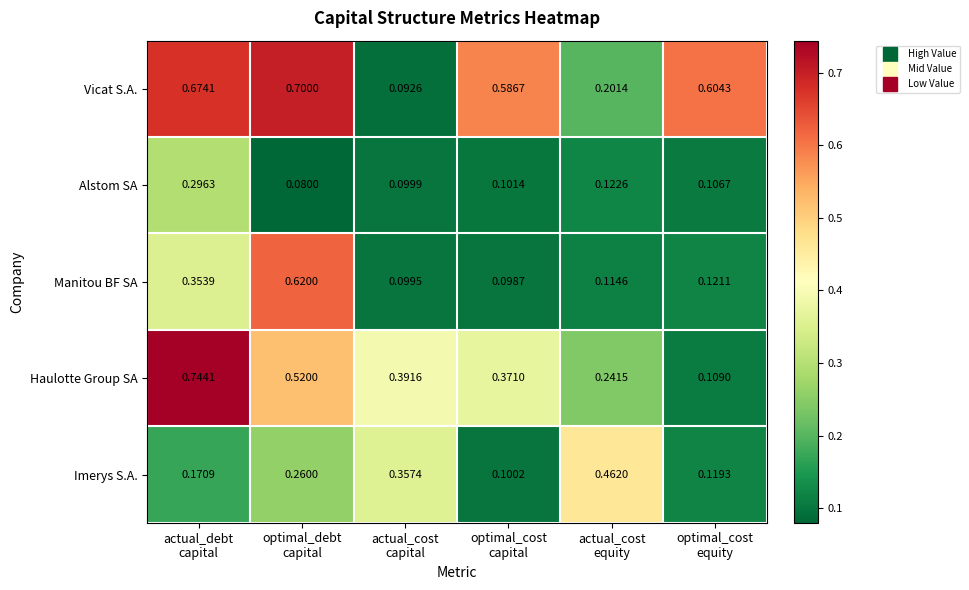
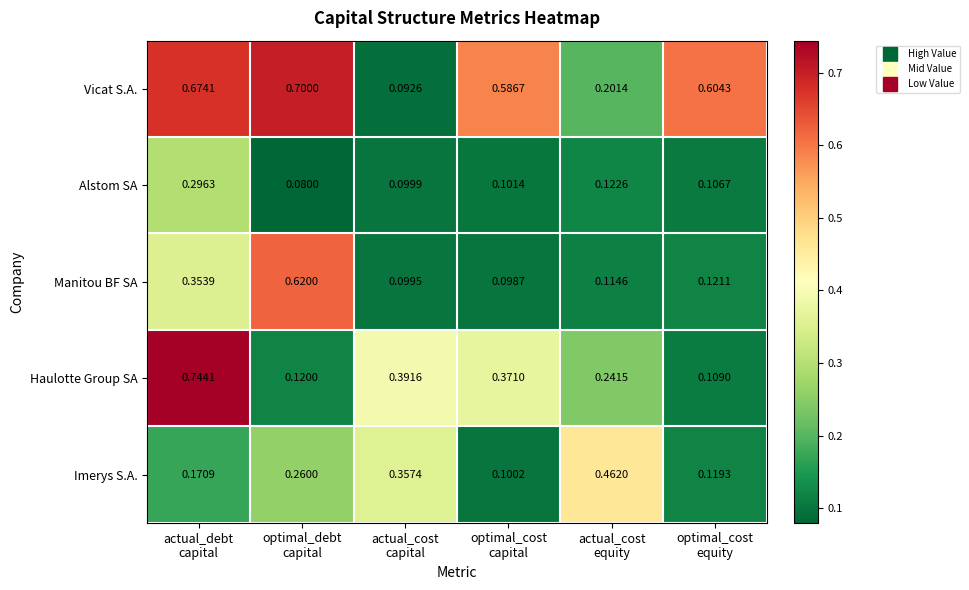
  {
    "Vicat S.A.": {
      "actual_debt capital": 0.6741,
      "optimal_debt capital": 0.7000,
      "actual_cost capital": 0.0926,
      "optimal_cost capital": 0.5867,
      "actual_cost equity": 0.2014,
      "optimal_cost equity": 0.6043
    },
    "Alstom SA": {
      "actual_debt capital": 0.2963,
      "optimal_debt capital": 0.0800,
      "actual_cost capital": 0.0999,
      "optimal_cost capital": 0.1014,
      "actual_cost equity": 0.1226,
      "optimal_cost equity": 0.1067
    },
    "Manitou BF SA": {
      "actual_debt capital": 0.3539,
      "optimal_debt capital": 0.6200,
      "actual_cost capital": 0.0995,
      "optimal_cost capital": 0.0987,
      "actual_cost equity": 0.1146,
      "optimal_cost equity": 0.1211
    },
    "Haulotte Group SA": {
      "actual_debt capital": 0.7441,
-     "optimal_debt capital": 0.5200,
+     "optimal_debt capital": 0.1200,
      "actual_cost capital": 0.3916,
      "optimal_cost capital": 0.3710,
      "actual_cost equity": 0.2415,
      "optimal_cost equity": 0.1090
    },
    "Imerys S.A.": {
      "actual_debt capital": 0.1709,
      "optimal_debt capital": 0.2600,
      "actual_cost capital": 0.3574,
      "optimal_cost capital": 0.1002,
      "actual_cost equity": 0.4620,
      "optimal_cost equity": 0.1193
    }
  }
